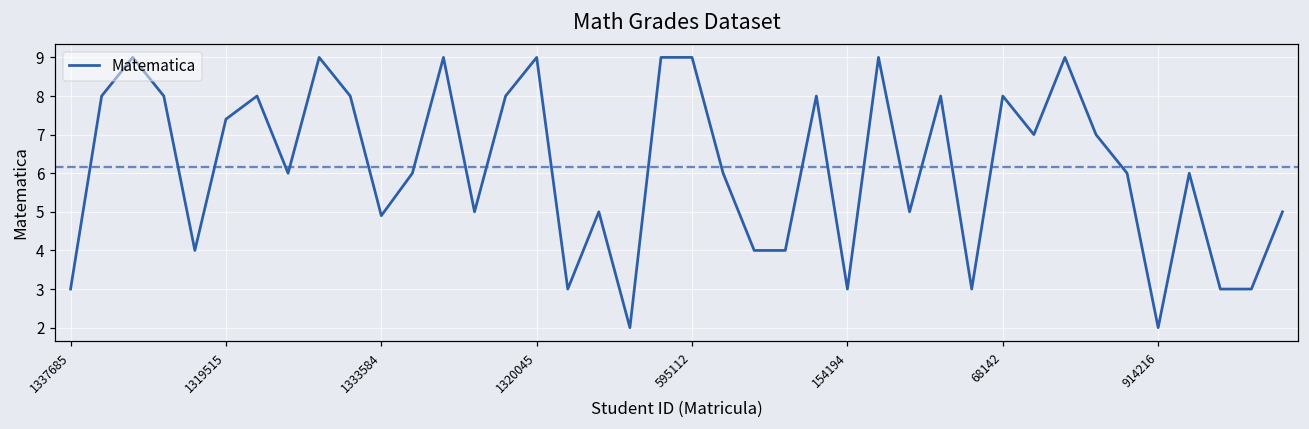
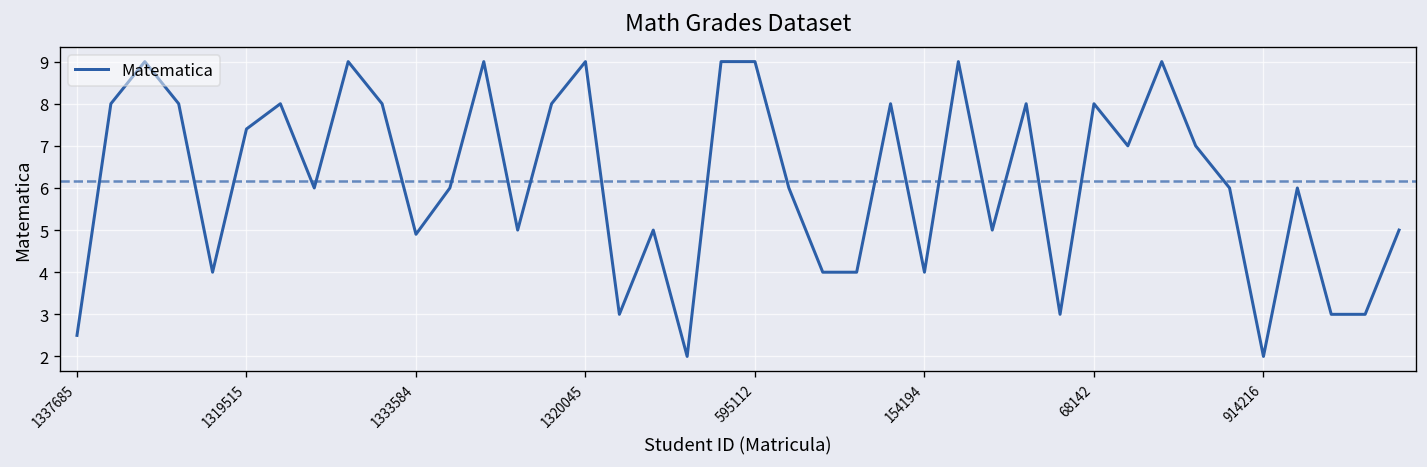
  {
-   "1337685": 3.0,
+   "1337685": 2.5,
    "1319515": 7.4,
    "1333584": 4.9,
    "1320045": 9.0,
    "595112": 9.0,
-   "154194": 3,
+   "154194": 4,
    "68142": 8.0,
    "914216": 2.0
  }
